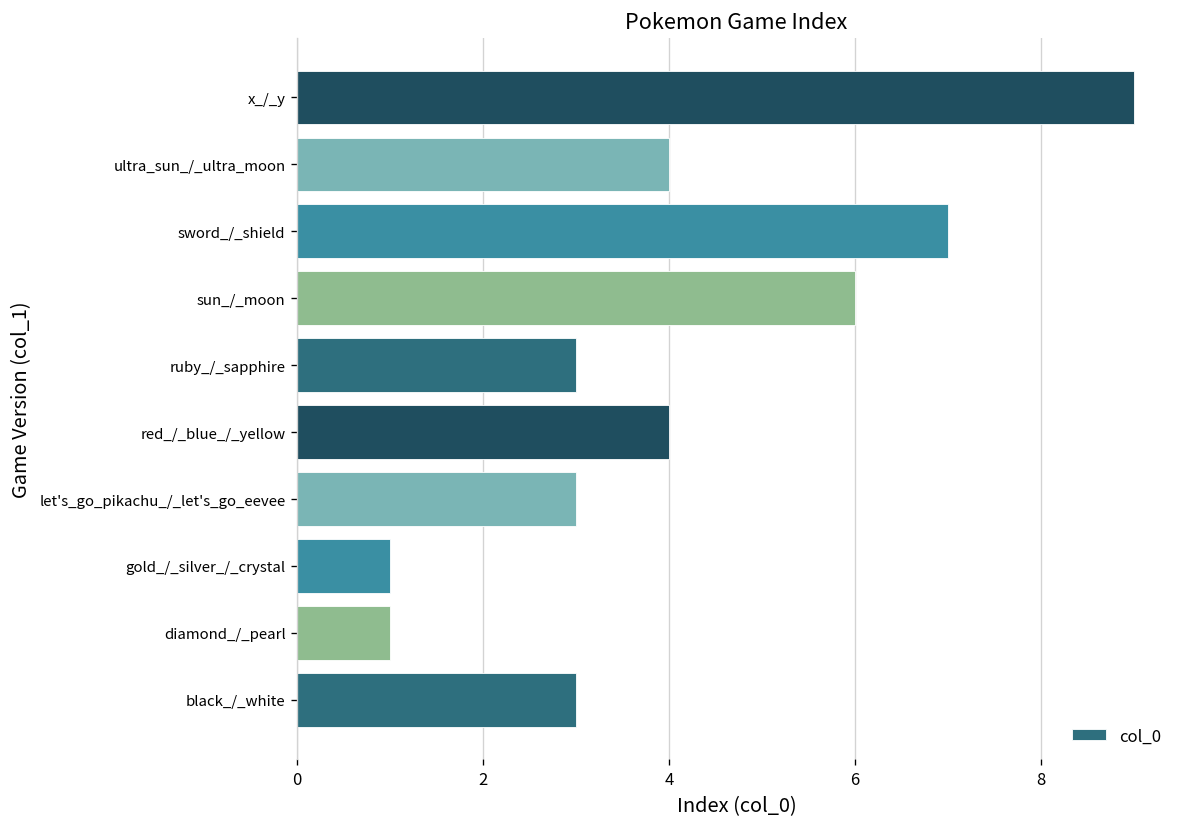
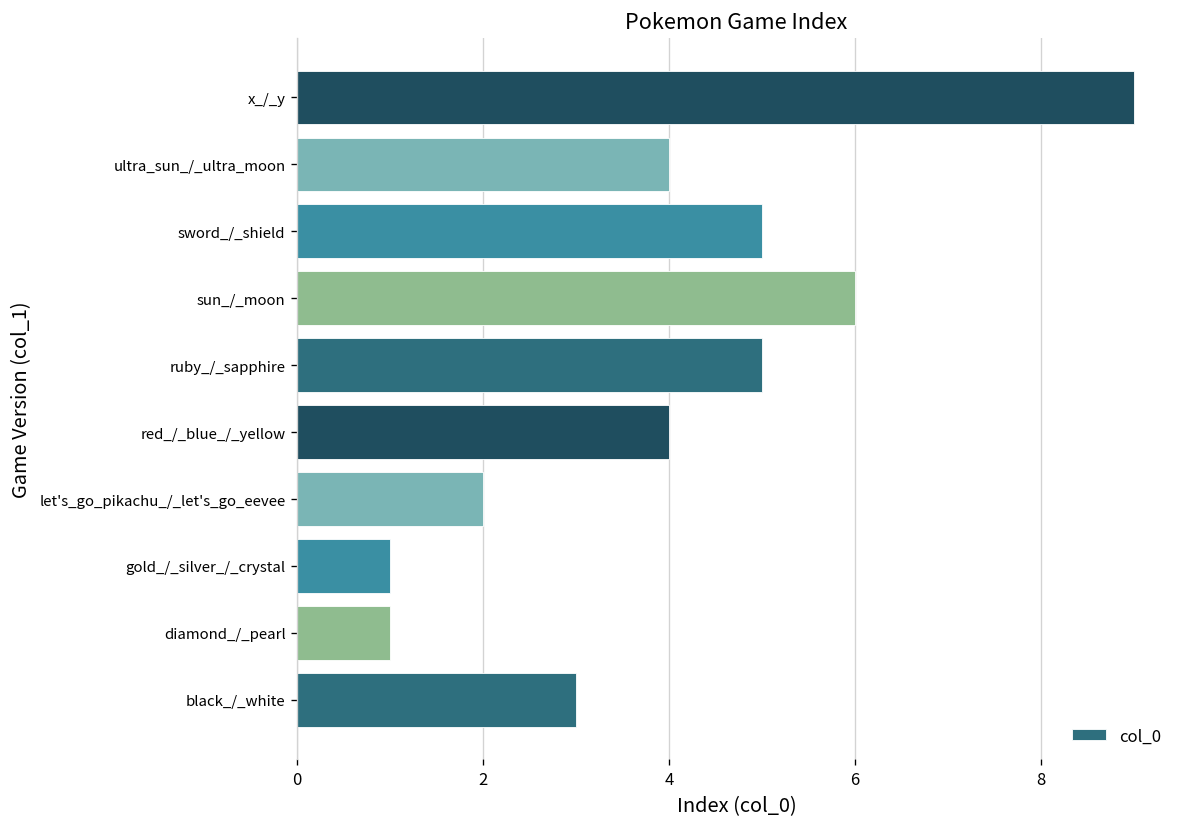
  {
    "x_/_y": 9,
    "ultra_sun_/_ultra_moon": 4,
-   "sword_/_shield": 7,
+   "sword_/_shield": 5,
    "sun_/_moon": 6,
-   "ruby_/_sapphire": 3,
+   "ruby_/_sapphire": 5,
    "red_/_blue_/_yellow": 4,
-   "let's_go_pikachu_/_let's_go_eevee": 3,
+   "let's_go_pikachu_/_let's_go_eevee": 2,
    "gold_/_silver_/_crystal": 1,
    "diamond_/_pearl": 1,
    "black_/_white": 3
  }
